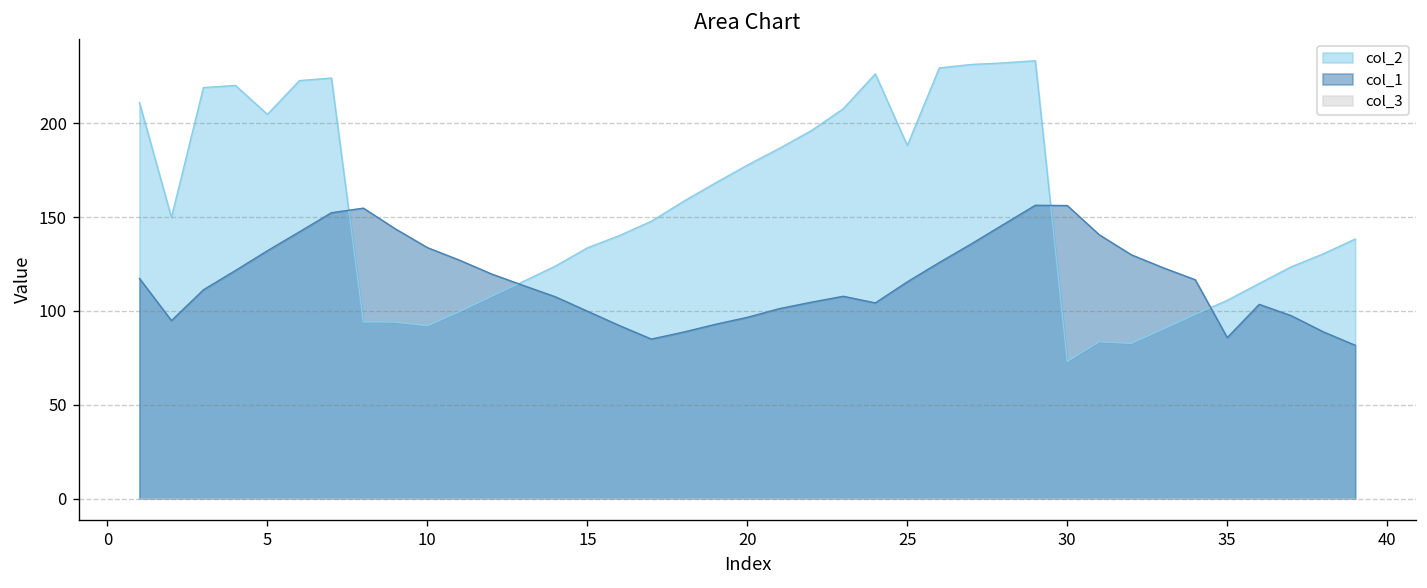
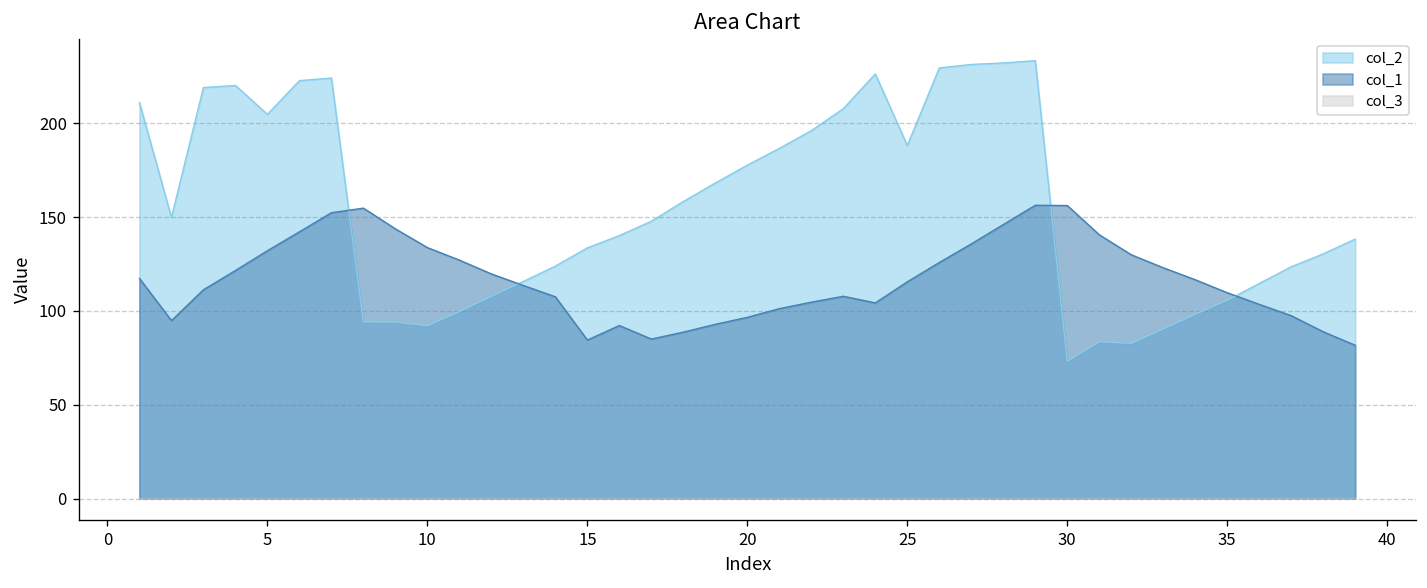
  {
    "col_2": {
      "5": 205,
      "10": 92,
      "15": 134,
      "20": 178,
      "25": 188,
      "30": 73,
      "35": 106
    },
    "col_1": {
      "5": 132,
      "10": 134,
-     "15": 100,
+     "15": 84,
      "20": 97,
      "25": 116,
      "30": 156,
-     "35": 86
+     "35": 110
    },
    "col_3": {
      "5": 0,
      "10": 0,
      "15": 0,
      "20": 0,
      "25": 0,
      "30": 0,
      "35": 0
    }
  }
